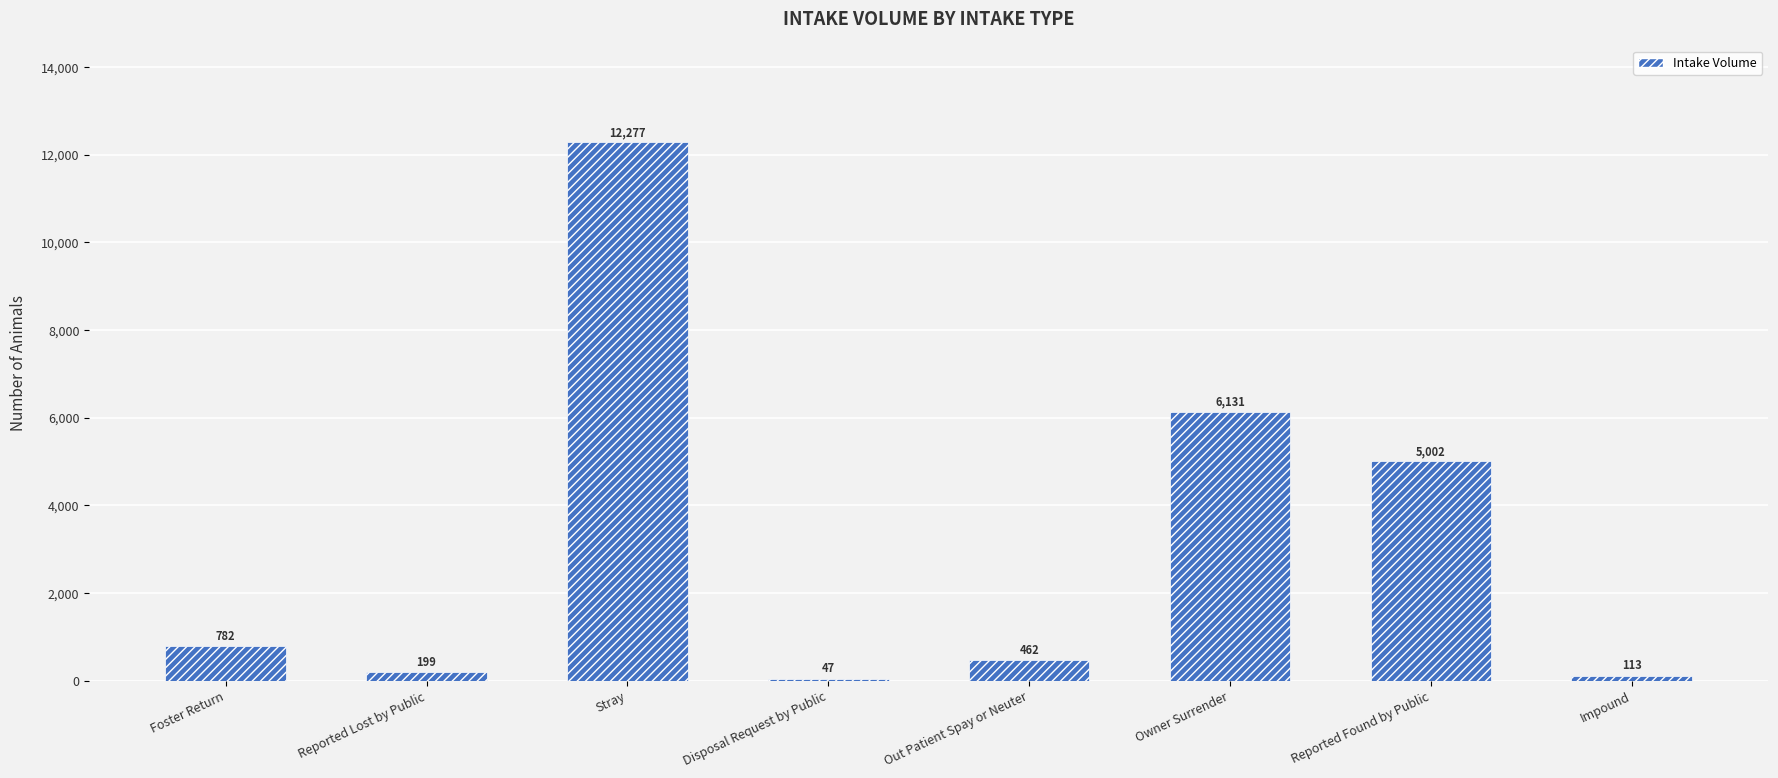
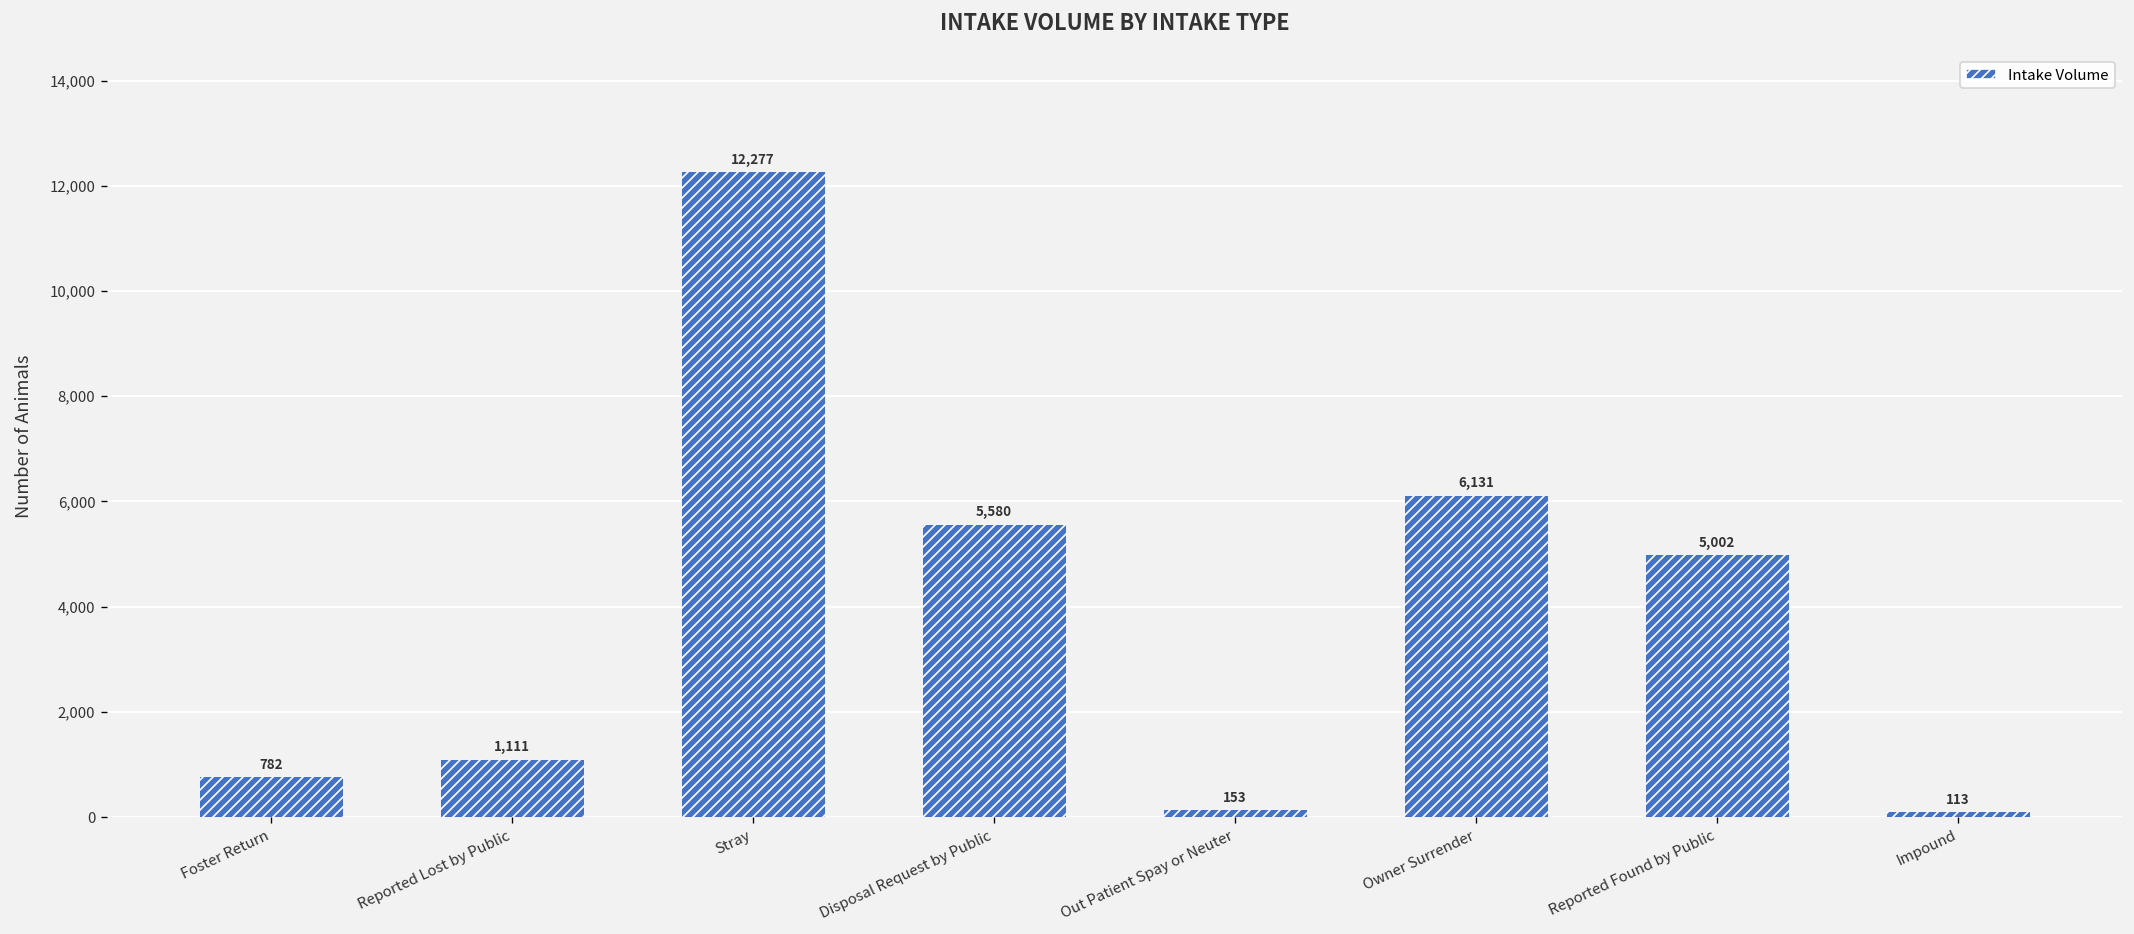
  {
    "Foster Return": "782",
-   "Reported Lost by Public": "199",
+   "Reported Lost by Public": "1,111",
    "Stray": "12,277",
-   "Disposal Request by Public": "47",
-   "Out Patient Spay or Neuter": "462",
+   "Disposal Request by Public": "5,580",
+   "Out Patient Spay or Neuter": "153",
    "Owner Surrender": "6,131",
    "Reported Found by Public": "5,002",
    "Impound": "113"
  }
